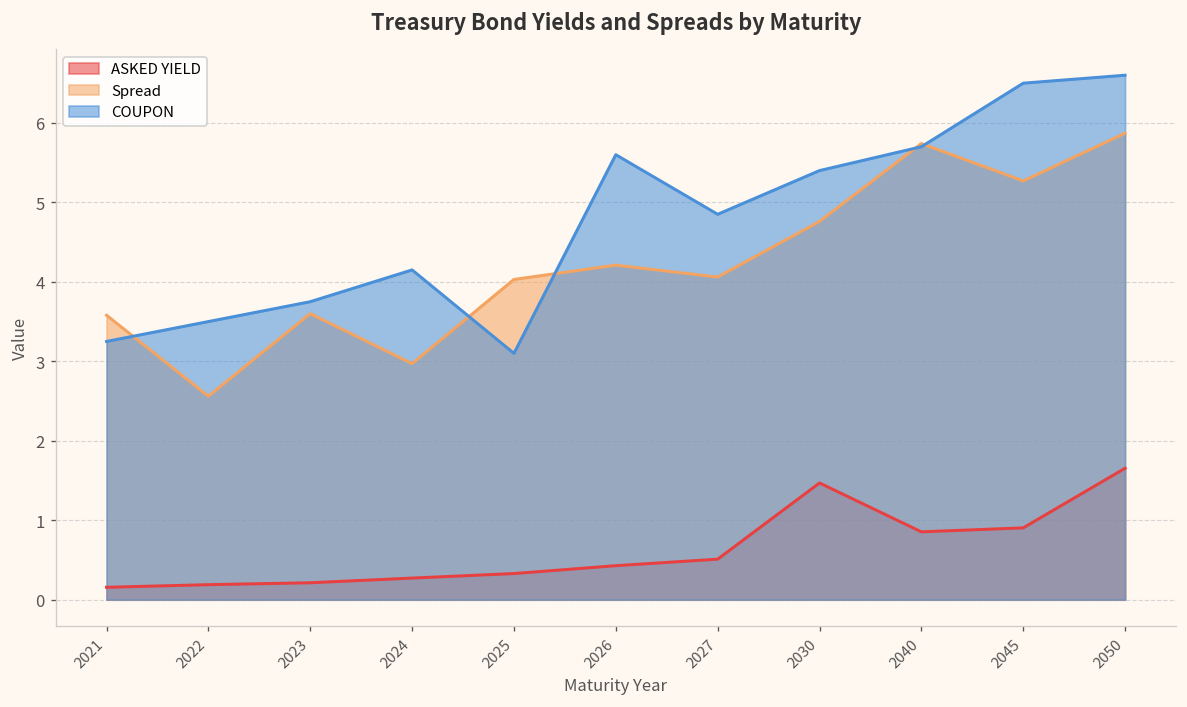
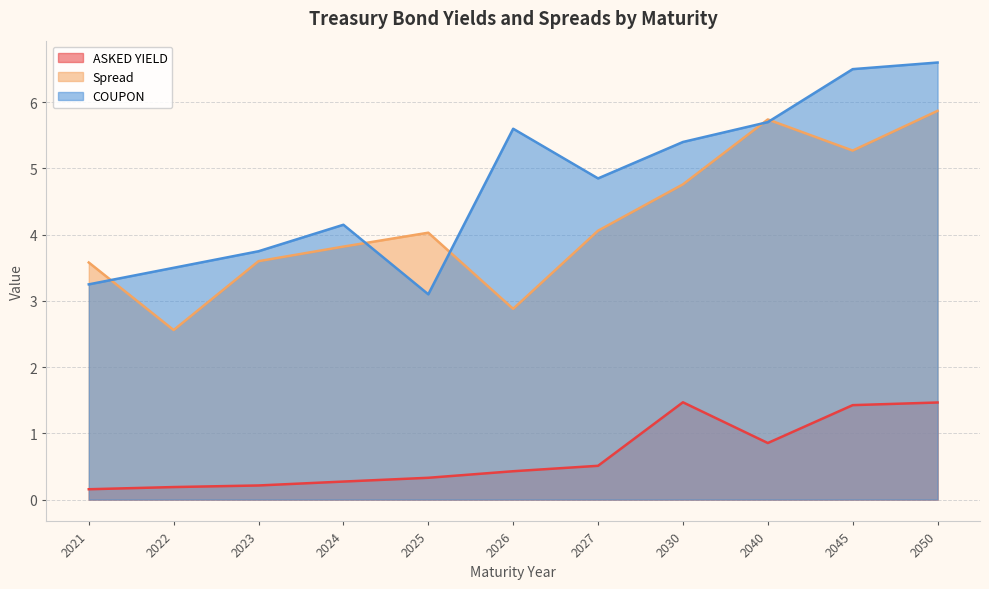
  {
    "ASKED YIELD": {
      "2021": 0.2,
      "2022": 0.2,
      "2023": 0.2,
      "2024": 0.3,
      "2025": 0.3,
      "2026": 0.4,
      "2027": 0.5,
      "2030": 1.5,
      "2040": 0.9,
-     "2045": 0.9,
-     "2050": 1.7
+     "2045": 1.4,
+     "2050": 1.5
    },
    "Spread": {
      "2021": 3.6,
      "2022": 2.6,
      "2023": 3.6,
-     "2024": 3.0,
+     "2024": 3.8,
      "2025": 4.0,
-     "2026": 4.2,
+     "2026": 2.9,
      "2027": 4.1,
      "2030": 4.8,
      "2040": 5.7,
      "2045": 5.3,
      "2050": 5.9
    },
    "COUPON": {
      "2021": 3.3,
      "2022": 3.5,
      "2023": 3.8,
      "2024": 4.2,
      "2025": 3.1,
      "2026": 5.6,
      "2027": 4.9,
      "2030": 5.4,
      "2040": 5.7,
      "2045": 6.5,
      "2050": 6.6
    }
  }
